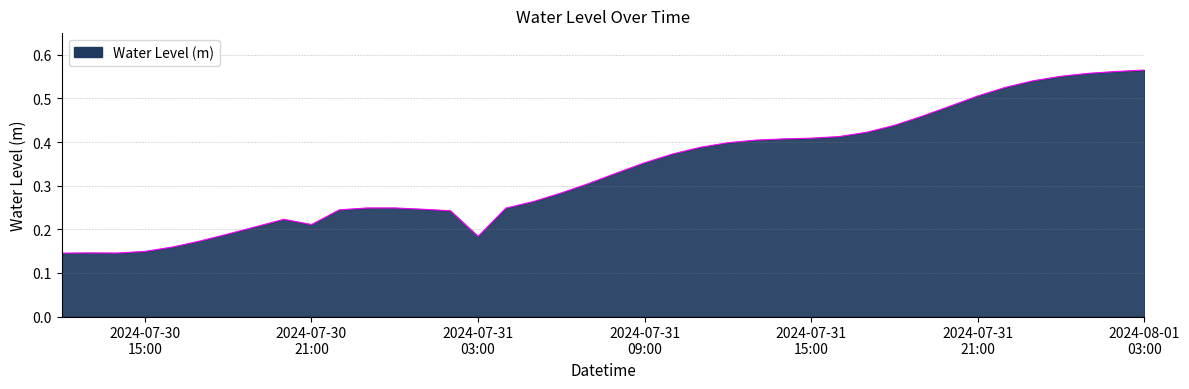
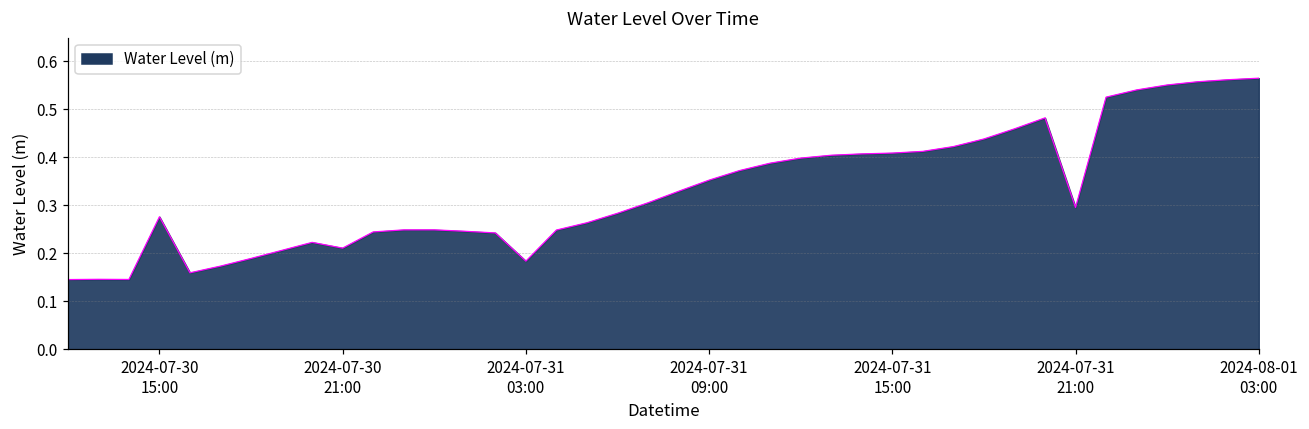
  {
-   "2024-07-30 15:00": 0.15,
+   "2024-07-30 15:00": 0.28,
    "2024-07-30 21:00": 0.21,
    "2024-07-31 03:00": 0.18,
    "2024-07-31 09:00": 0.35,
    "2024-07-31 15:00": 0.41,
-   "2024-07-31 21:00": 0.51,
+   "2024-07-31 21:00": 0.30,
    "2024-08-01 03:00": 0.56
  }
